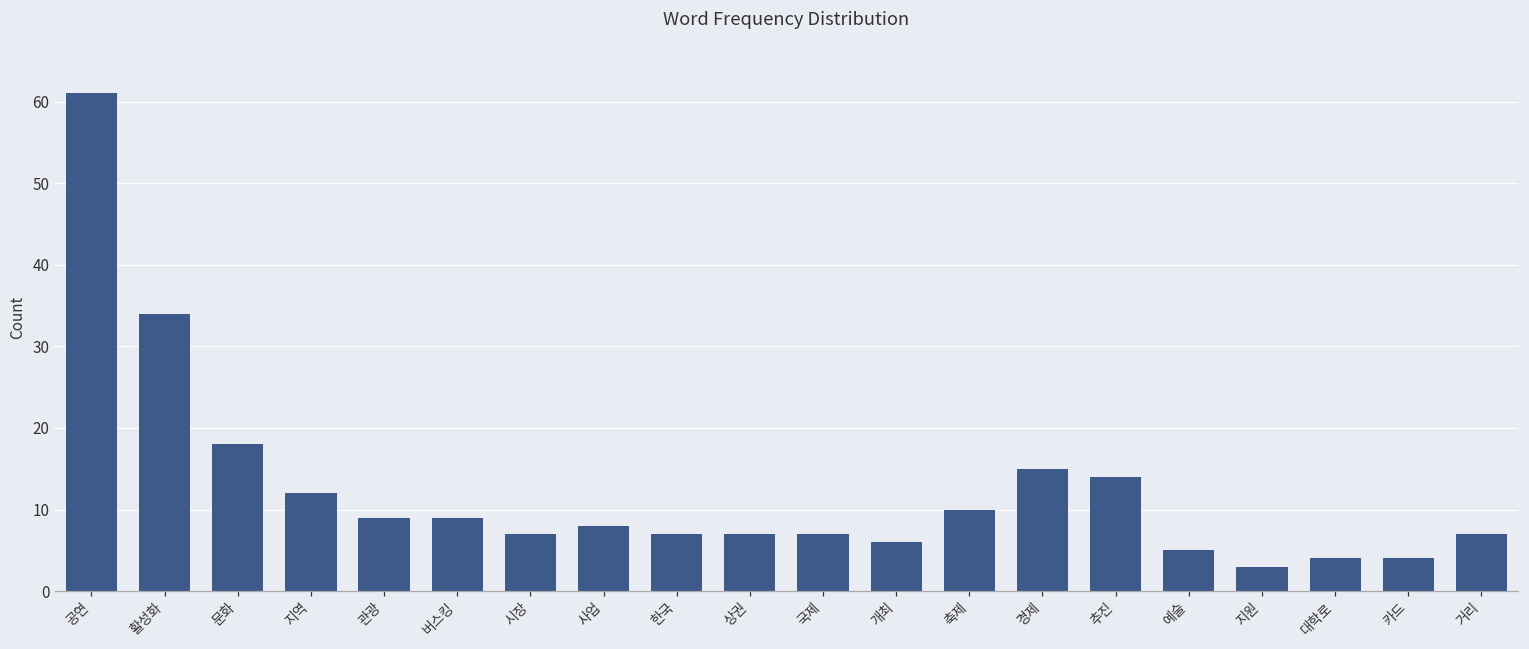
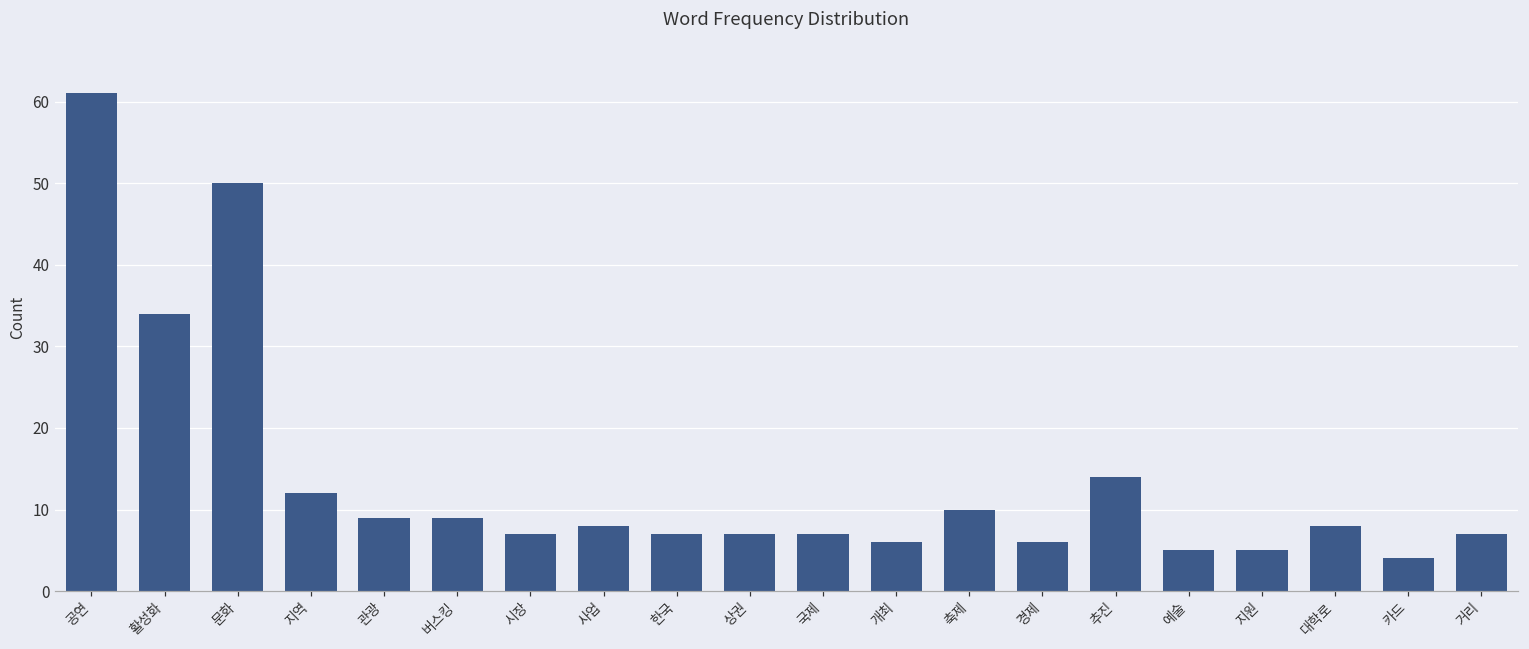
  {
    "공연": 61,
    "활성화": 34,
-   "문화": 18,
+   "문화": 50,
    "지역": 12,
    "관광": 9,
    "버스킹": 9,
    "시장": 7,
    "사업": 8,
    "한국": 7,
    "상권": 7,
    "국제": 7,
    "개최": 6,
    "축제": 10,
-   "경제": 15,
+   "경제": 6,
    "추진": 14,
    "예술": 5,
-   "지원": 3,
-   "대학로": 4,
+   "지원": 5,
+   "대학로": 8,
    "카드": 4,
    "거리": 7
  }
